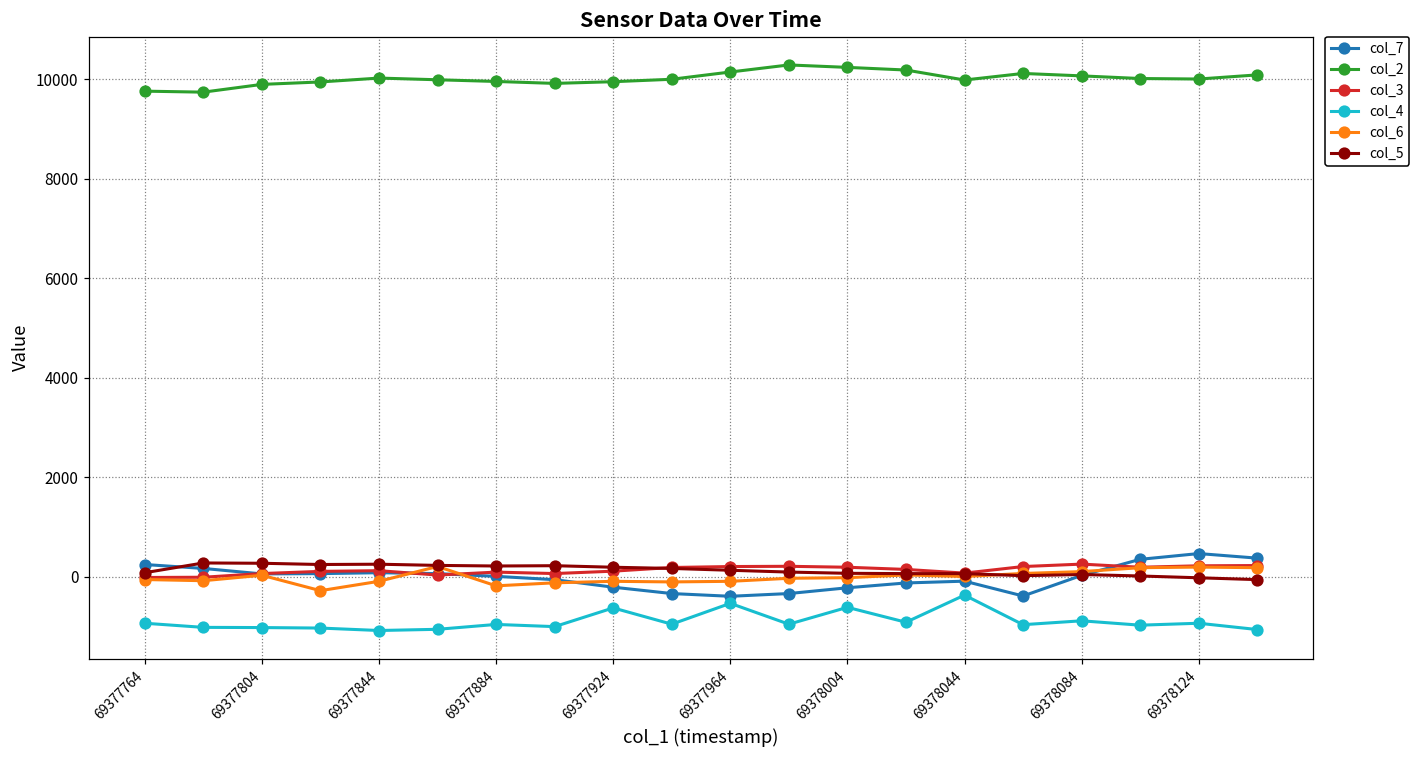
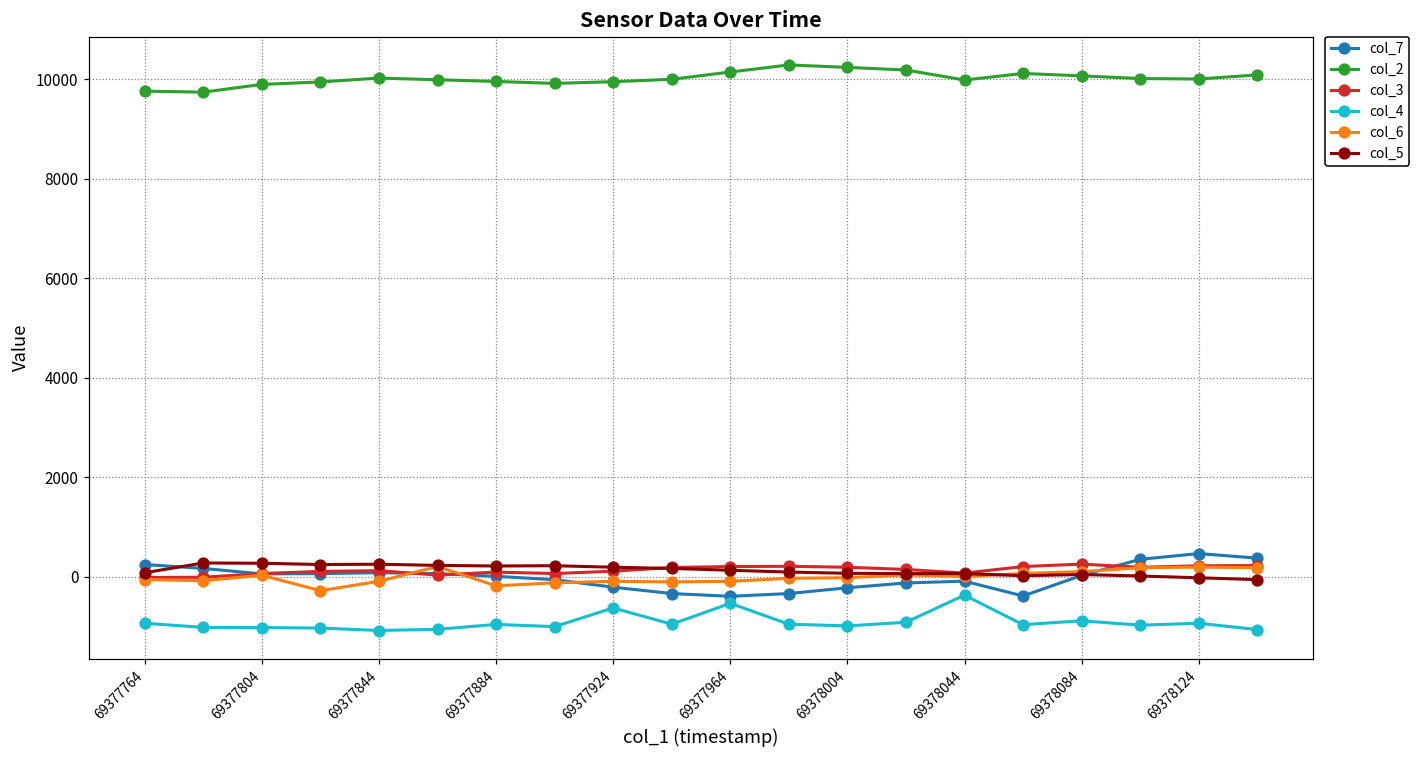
  {
    "col_7": {
      "69377764": 200,
      "69377884": 0,
      "69377924": -200,
      "69377964": -400,
      "69378004": -200,
      "69378044": -100,
      "69378124": 500
    },
    "col_2": {
      "69377764": 9800,
      "69377804": 9900,
      "69377844": 10000,
      "69377884": 10000,
      "69377924": 10000,
      "69377964": 10100,
      "69378004": 10200,
      "69378044": 10000,
      "69378084": 10100,
      "69378124": 10000
    },
    "col_3": {
      "69377884": 100,
      "69377924": 100,
      "69377964": 200,
      "69378004": 200,
      "69378084": 300
    },
    "col_4": {
      "69377764": -900,
      "69377804": -1000,
      "69377844": -1100,
      "69377884": -1000,
      "69377924": -600,
      "69377964": -500,
-     "69378004": -600,
+     "69378004": -1000,
      "69378044": -400,
      "69378084": -900,
      "69378124": -900
    },
    "col_6": {
      "69377844": -100,
      "69377884": -200,
      "69377924": -100,
      "69377964": -100,
      "69378004": 0,
      "69378044": 0,
      "69378084": 100
    },
    "col_5": {
      "69377764": 100,
      "69377804": 300,
      "69377844": 300,
      "69377884": 200,
      "69377924": 200,
      "69377964": 100,
      "69378004": 100,
      "69378124": 0
    }
  }
